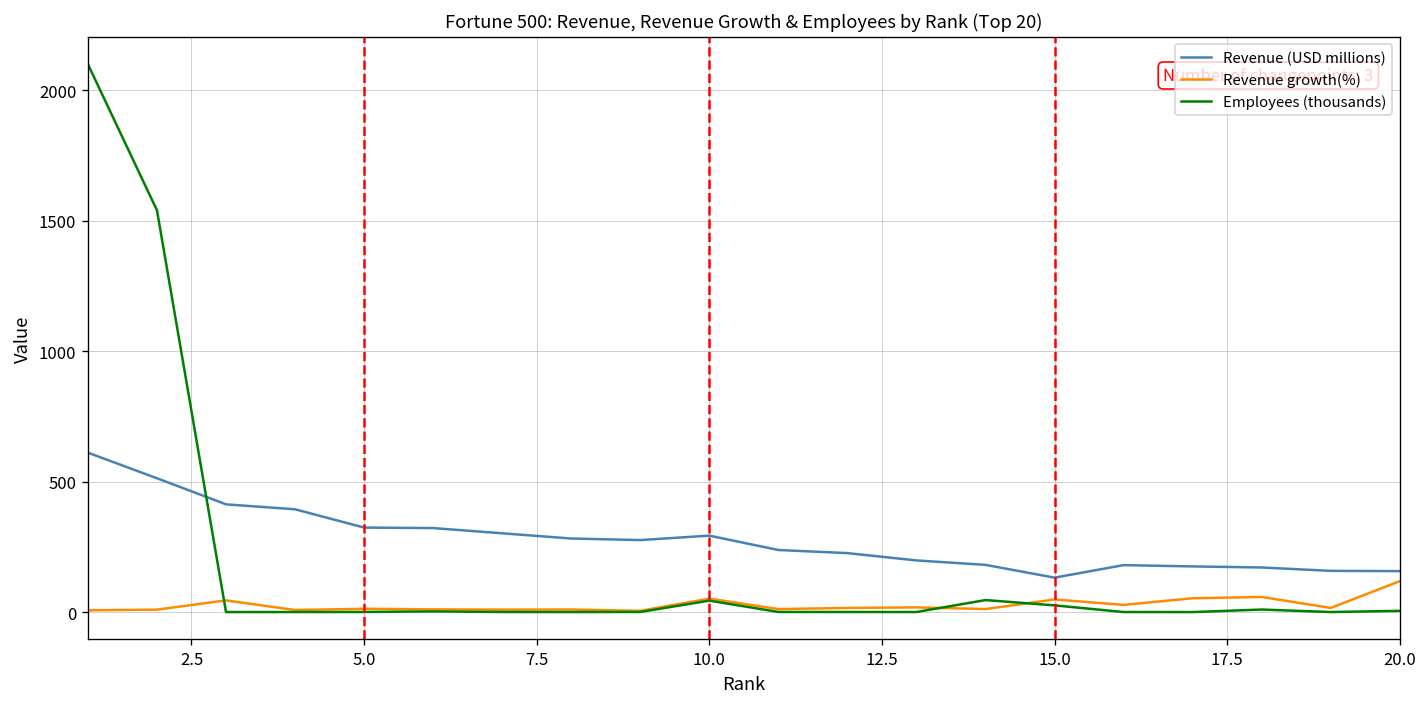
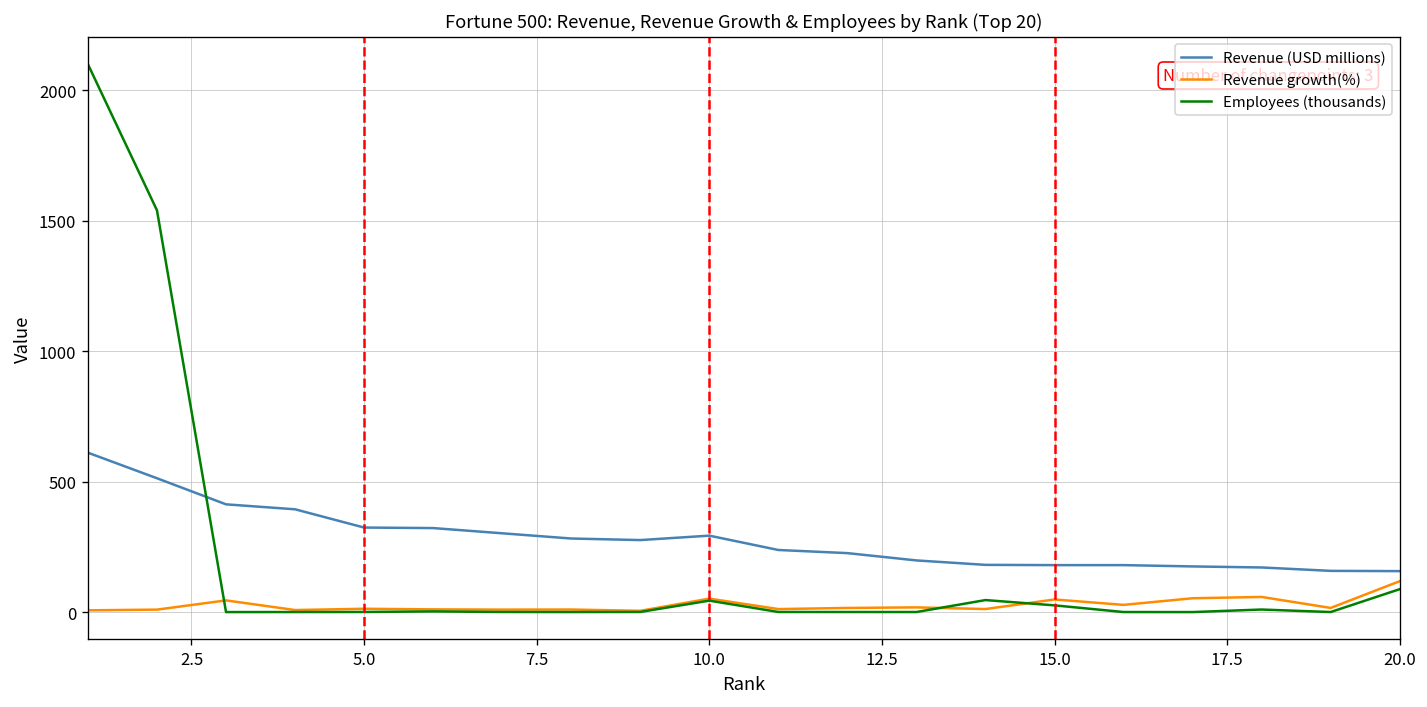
  {
    "Revenue (USD millions)": {
      "5.0": 320,
      "10.0": 290,
-     "15.0": 130,
+     "15.0": 180,
      "20.0": 160
    },
    "Revenue growth(%)": {
      "5.0": 10,
      "15.0": 50,
      "20.0": 120
    },
    "Employees (thousands)": {
      "5.0": 0,
      "15.0": 30,
-     "20.0": 0
+     "20.0": 90
    }
  }
